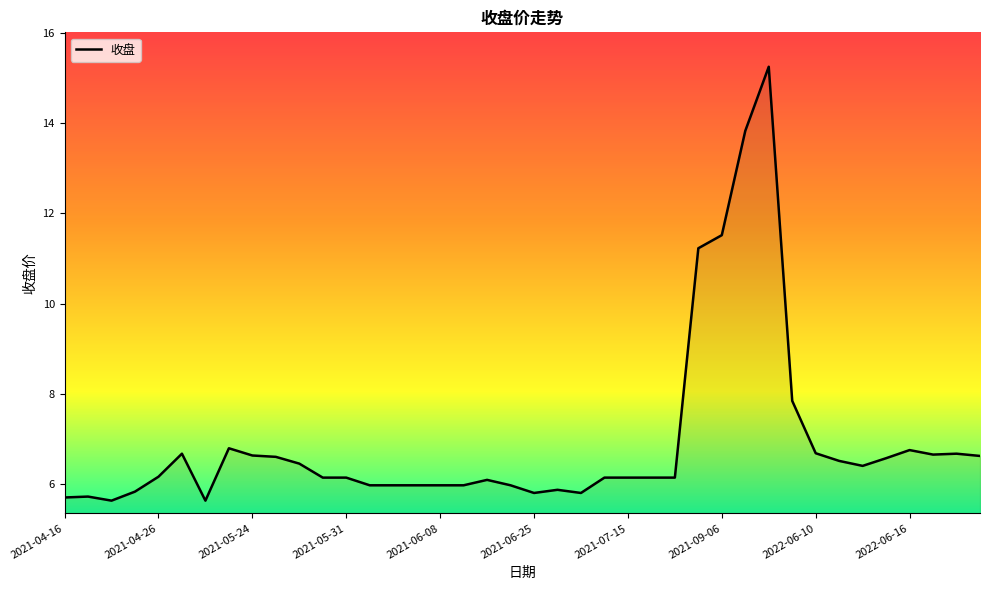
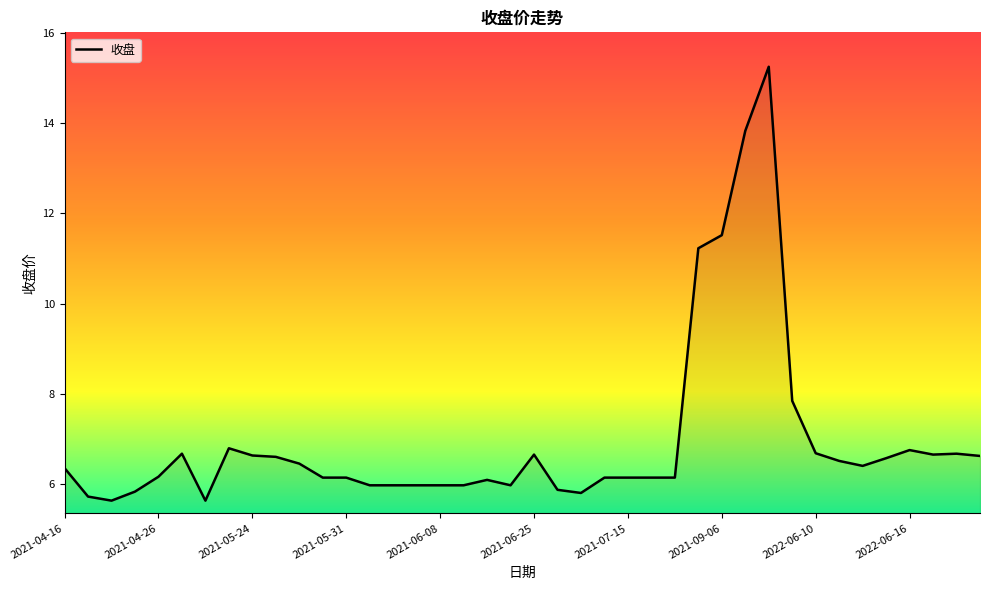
  {
-   "2021-04-16": 5.7,
+   "2021-04-16": 6.4,
    "2021-04-26": 6.2,
    "2021-05-24": 6.6,
    "2021-05-31": 6.2,
    "2021-06-08": 6.0,
-   "2021-06-25": 5.8,
+   "2021-06-25": 6.7,
    "2021-07-15": 6.2,
    "2021-09-06": 11.5,
    "2022-06-10": 6.7,
    "2022-06-16": 6.8
  }
